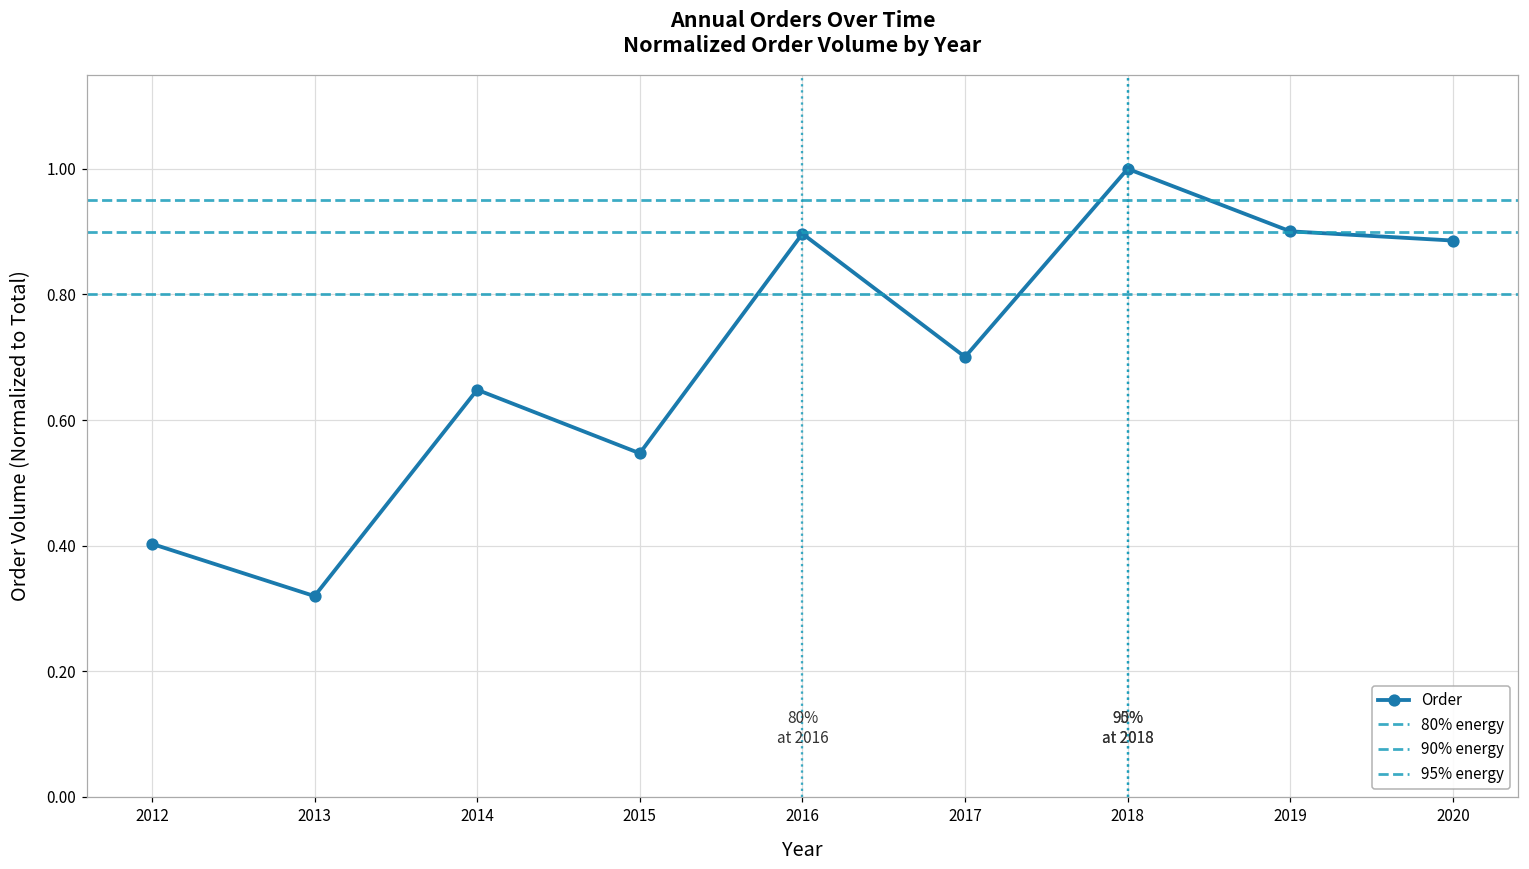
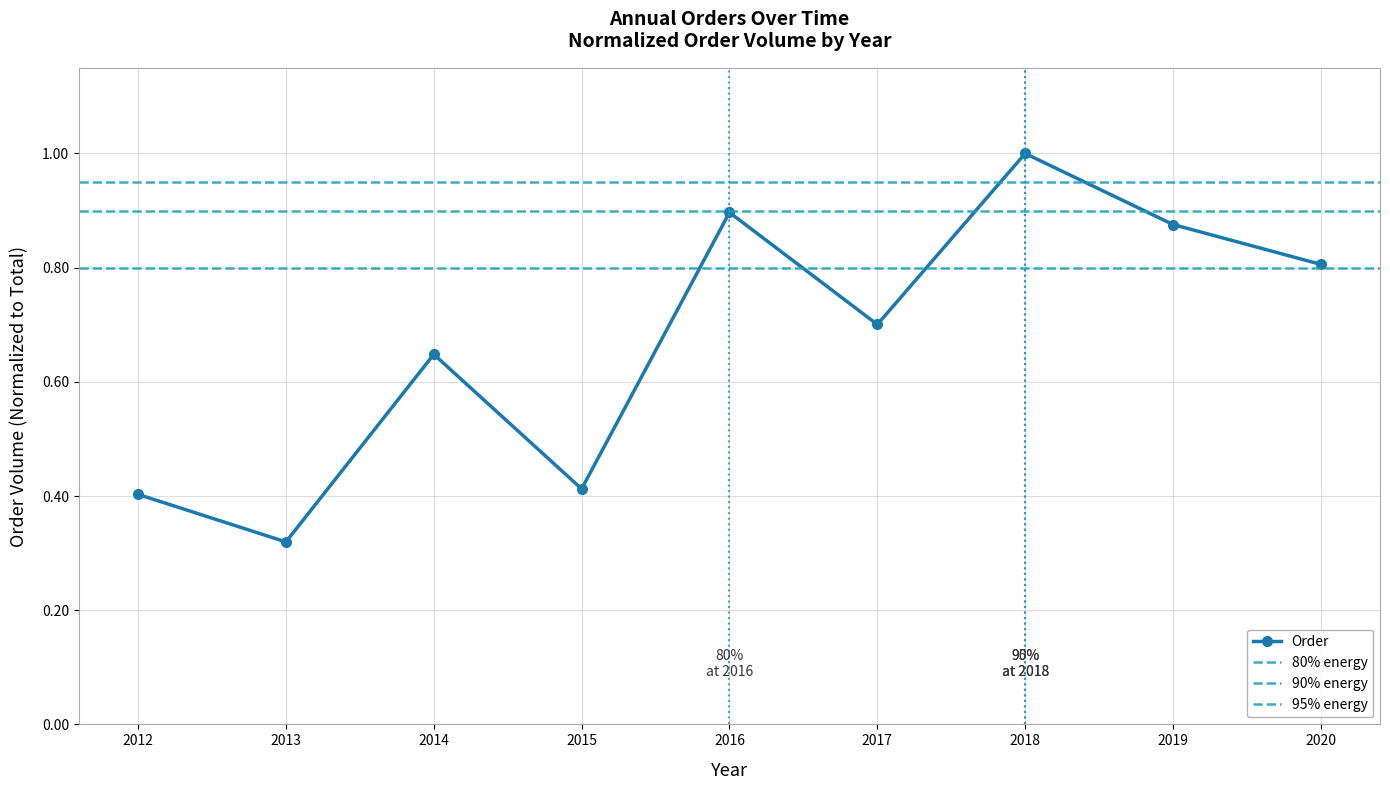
  {
    "2012": 0.40,
    "2013": 0.32,
    "2014": 0.65,
-   "2015": 0.55,
+   "2015": 0.41,
    "2016": 0.90,
    "2017": 0.70,
    "2018": 1.00,
-   "2019": 0.90,
-   "2020": 0.89
+   "2019": 0.88,
+   "2020": 0.81
  }
